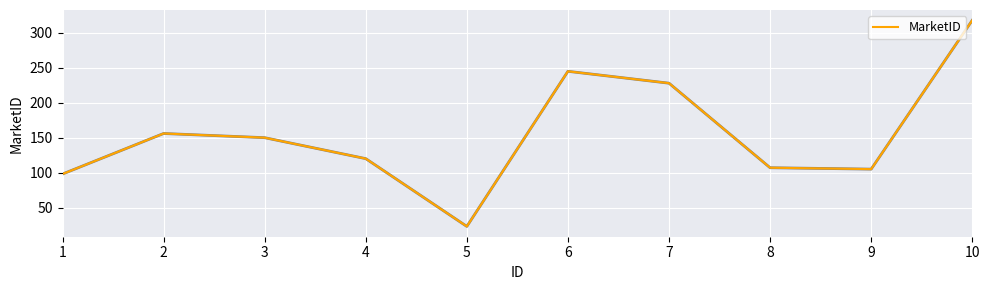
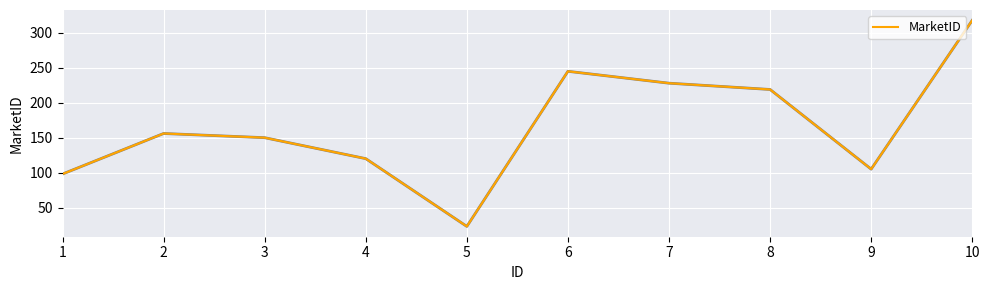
  {
    "1": 100,
    "2": 160,
    "3": 150,
    "4": 120,
    "5": 20,
    "6": 250,
    "7": 230,
-   "8": 110,
+   "8": 220,
    "9": 110,
    "10": 320
  }
